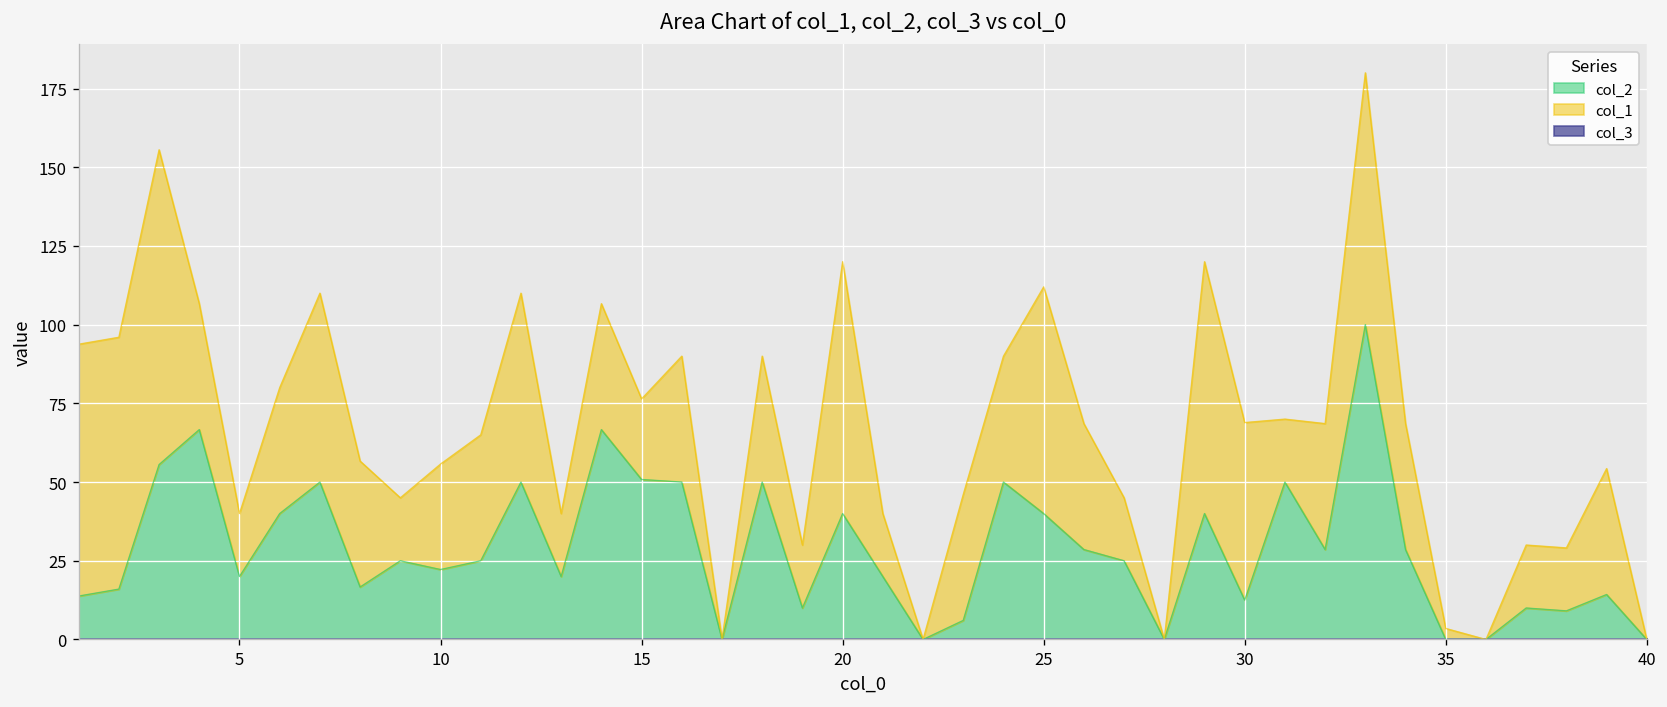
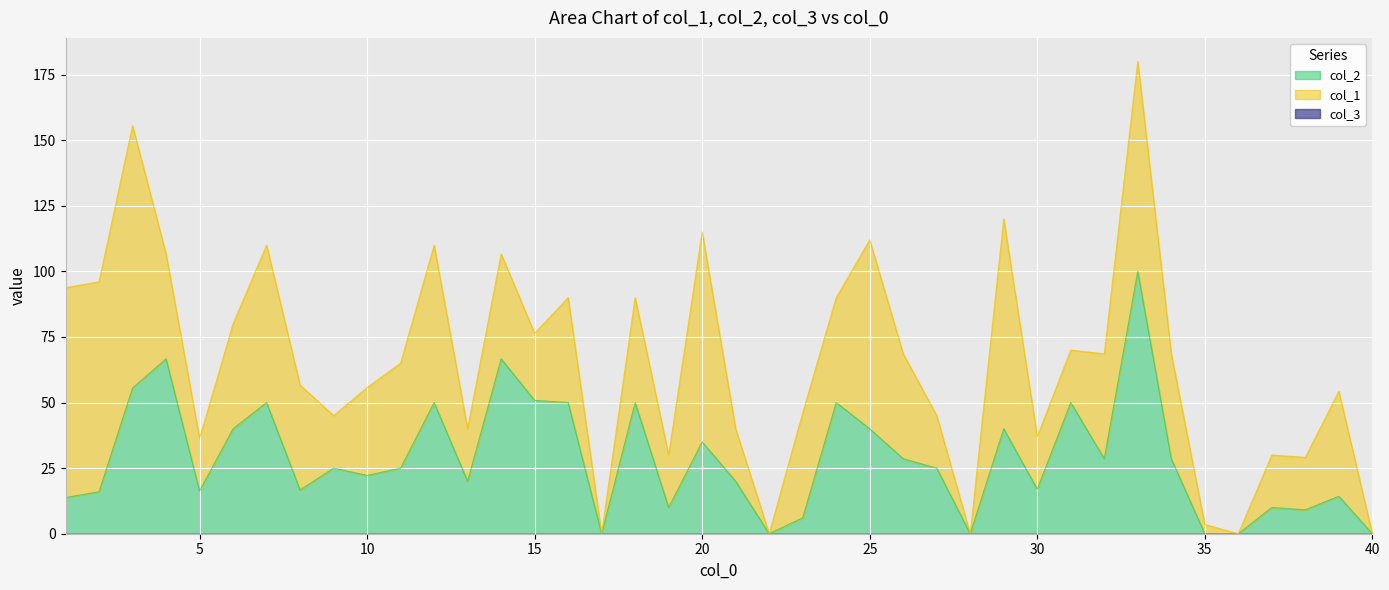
  {
    "col_2": {
-     "5": 20,
+     "5": 16,
      "10": 22,
      "15": 51,
-     "20": 40,
+     "20": 35,
      "25": 40,
-     "30": 13
+     "30": 17
    },
    "col_1": {
      "5": 20,
      "10": 34,
      "15": 26,
      "20": 80,
      "25": 72,
-     "30": 56,
+     "30": 20,
      "35": 4
    },
    "col_3": {
      "5": 0,
      "10": 0,
      "15": 0,
      "20": 0,
      "25": 0,
      "30": 0
    }
  }
